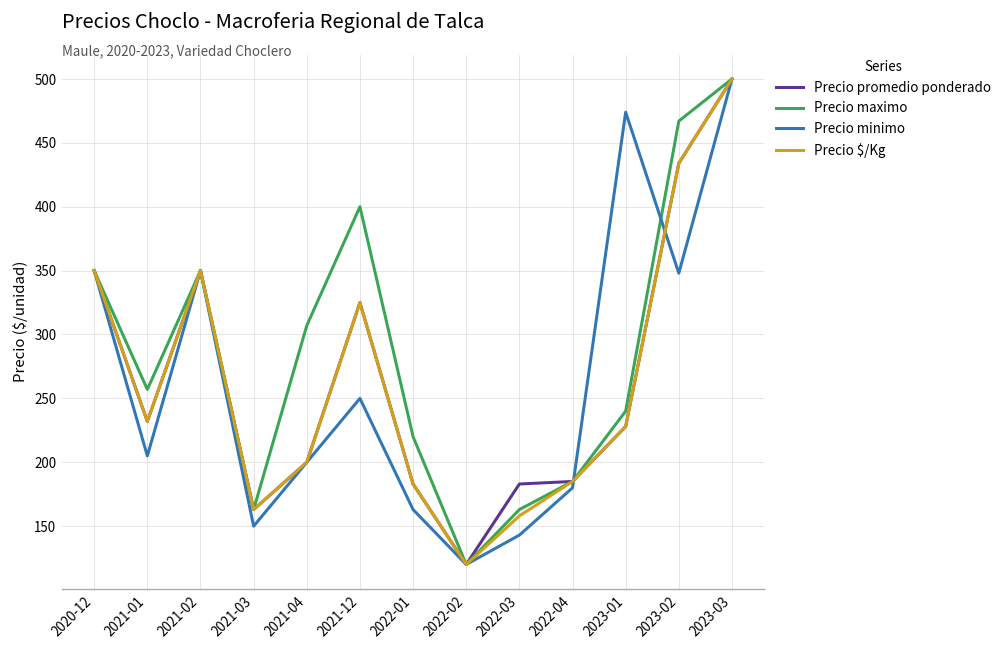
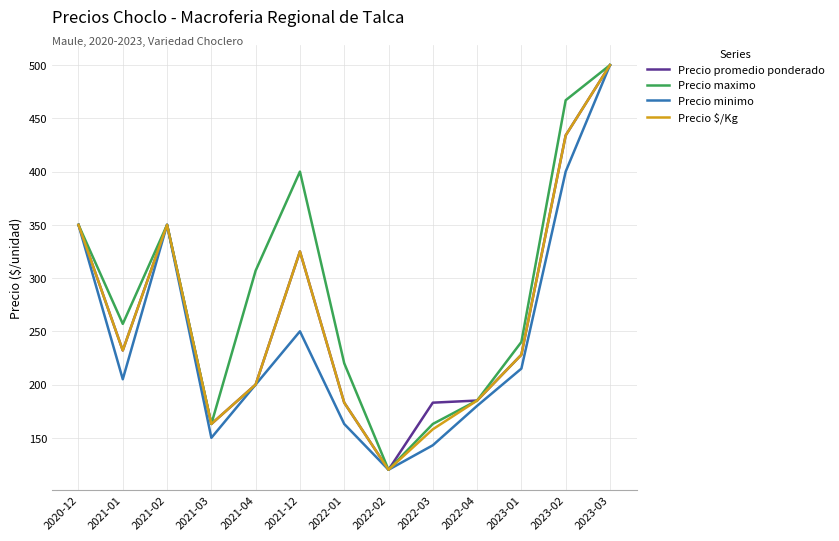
  {
    "Precio promedio ponderado": {
      "2022-03": 183
    },
    "Precio maximo": {
      "2021-01": 257,
      "2021-04": 307,
      "2021-12": 400,
      "2022-01": 220,
      "2022-03": 163,
      "2023-01": 240,
      "2023-02": 467
    },
    "Precio minimo": {
      "2021-01": 205,
      "2021-03": 150,
      "2021-12": 250,
      "2022-01": 163,
      "2022-03": 143,
      "2022-04": 180,
-     "2023-01": 474,
-     "2023-02": 348
+     "2023-01": 215,
+     "2023-02": 400
    },
    "Precio $/Kg": {
      "2022-03": 158
    }
  }
